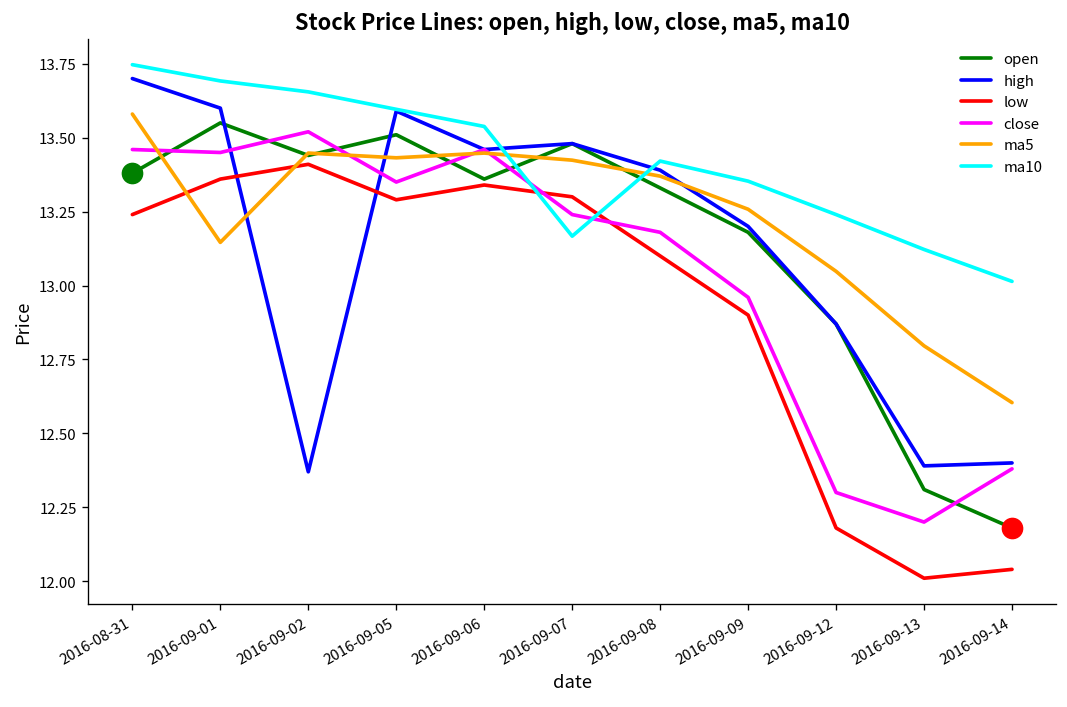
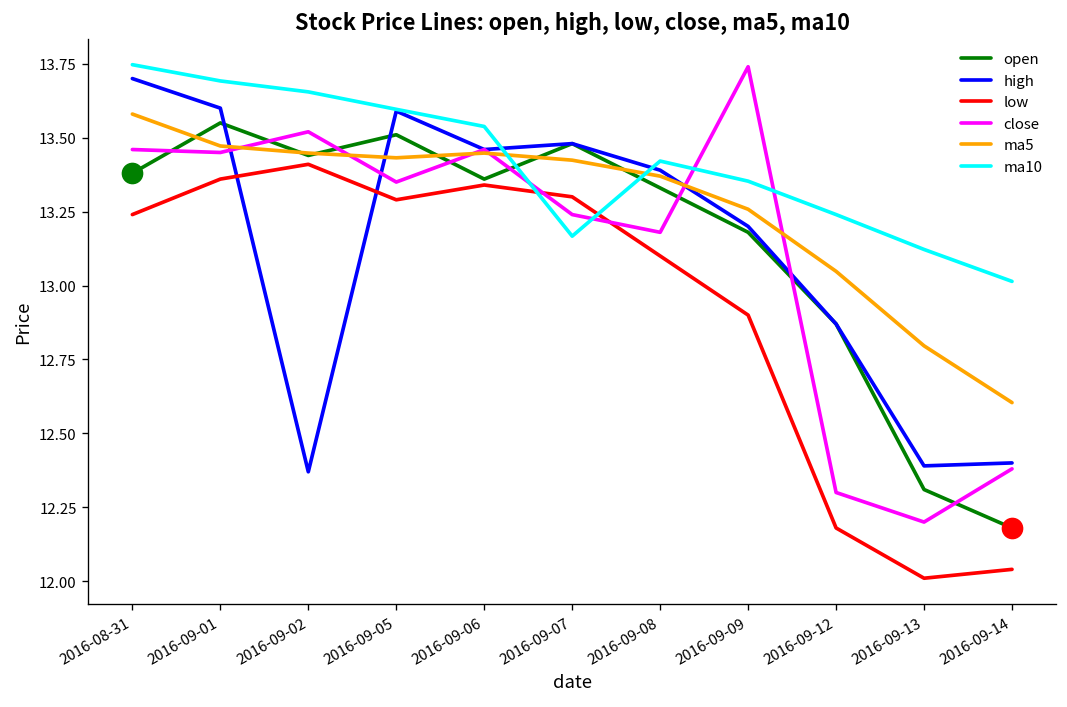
  {
    "high": {
      "2016-08-31": 13.70,
      "2016-09-01": 13.60,
      "2016-09-02": 12.37,
      "2016-09-08": 13.39,
      "2016-09-09": 13.20,
      "2016-09-13": 12.39,
      "2016-09-14": 12.40
    },
    "close": {
      "2016-08-31": 13.46,
      "2016-09-01": 13.45,
      "2016-09-02": 13.52,
      "2016-09-05": 13.35,
      "2016-09-07": 13.24,
      "2016-09-08": 13.18,
-     "2016-09-09": 12.96,
+     "2016-09-09": 13.74,
      "2016-09-12": 12.30,
      "2016-09-13": 12.20,
      "2016-09-14": 12.38
    },
    "ma5": {
      "2016-08-31": 13.58,
-     "2016-09-01": 13.15,
+     "2016-09-01": 13.47,
      "2016-09-05": 13.43,
      "2016-09-06": 13.45,
      "2016-09-07": 13.42,
      "2016-09-08": 13.37,
      "2016-09-09": 13.26,
      "2016-09-12": 13.05,
      "2016-09-13": 12.80,
      "2016-09-14": 12.60
    },
    "ma10": {
      "2016-08-31": 13.75,
      "2016-09-01": 13.69,
      "2016-09-02": 13.66,
      "2016-09-06": 13.54,
      "2016-09-07": 13.17,
      "2016-09-08": 13.42,
      "2016-09-09": 13.35,
      "2016-09-12": 13.24,
      "2016-09-13": 13.12,
      "2016-09-14": 13.01
    }
  }
